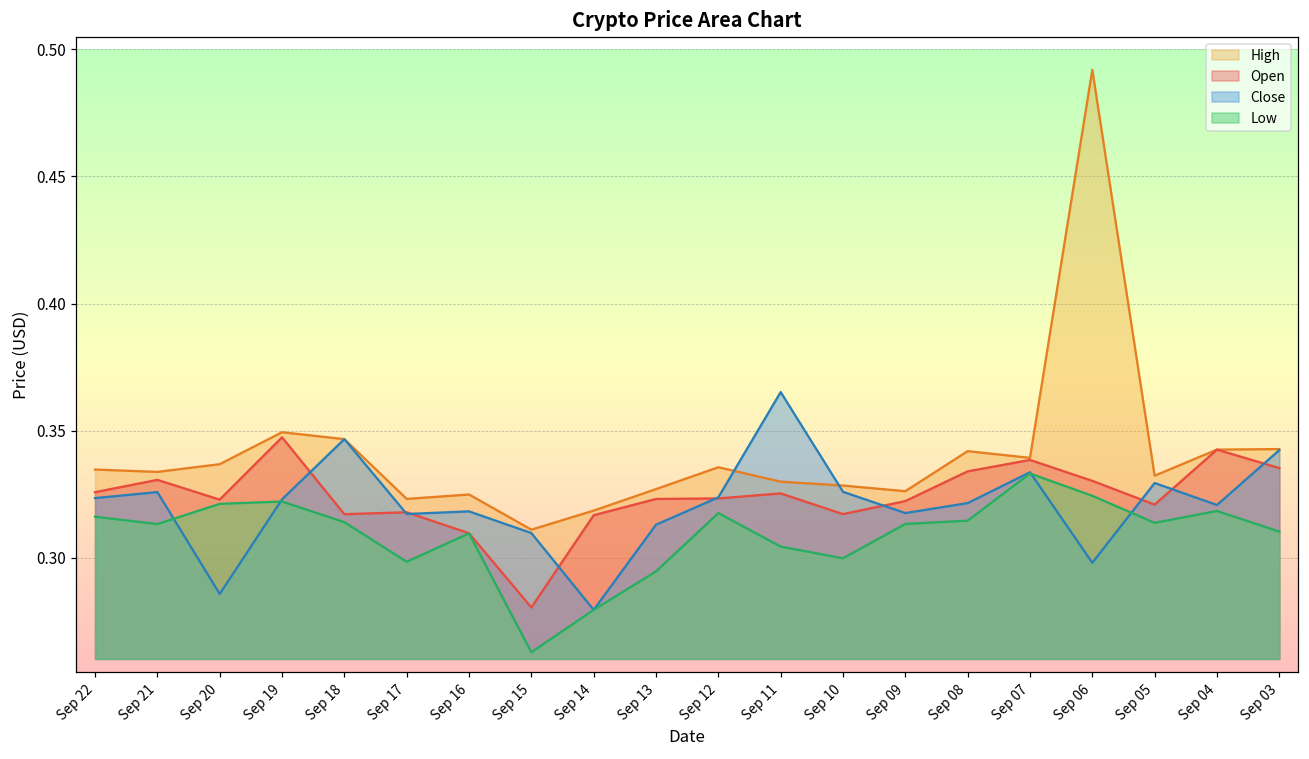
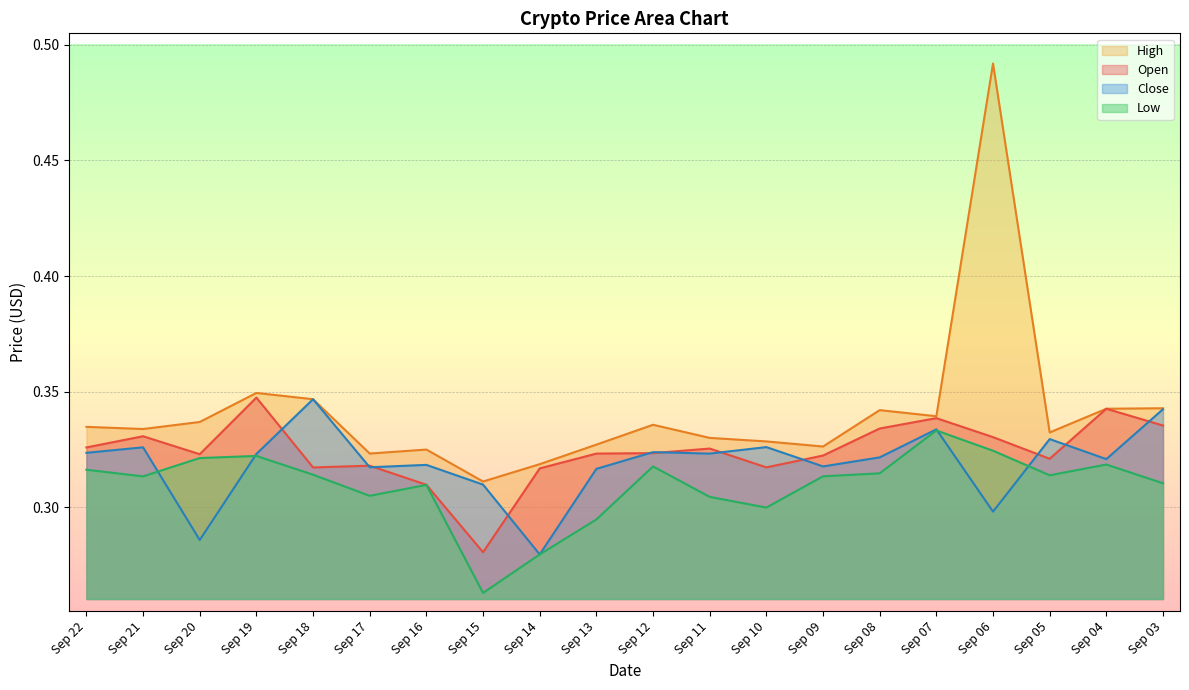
  {
    "Close": {
      "Sep 22": 0.324,
      "Sep 21": 0.326,
      "Sep 20": 0.286,
      "Sep 16": 0.318,
      "Sep 15": 0.310,
-     "Sep 13": 0.313,
-     "Sep 11": 0.365,
+     "Sep 13": 0.317,
+     "Sep 11": 0.323,
      "Sep 10": 0.326,
      "Sep 09": 0.318,
      "Sep 08": 0.322,
      "Sep 06": 0.298,
      "Sep 05": 0.329,
      "Sep 04": 0.321
    },
    "Low": {
      "Sep 22": 0.316,
      "Sep 21": 0.313,
      "Sep 20": 0.321,
      "Sep 18": 0.314,
-     "Sep 17": 0.298,
+     "Sep 17": 0.305,
      "Sep 15": 0.263,
      "Sep 13": 0.295,
      "Sep 12": 0.318,
      "Sep 11": 0.304,
      "Sep 10": 0.300,
      "Sep 09": 0.313,
      "Sep 08": 0.315,
      "Sep 06": 0.324,
      "Sep 05": 0.314,
      "Sep 04": 0.318,
      "Sep 03": 0.310
    }
  }
